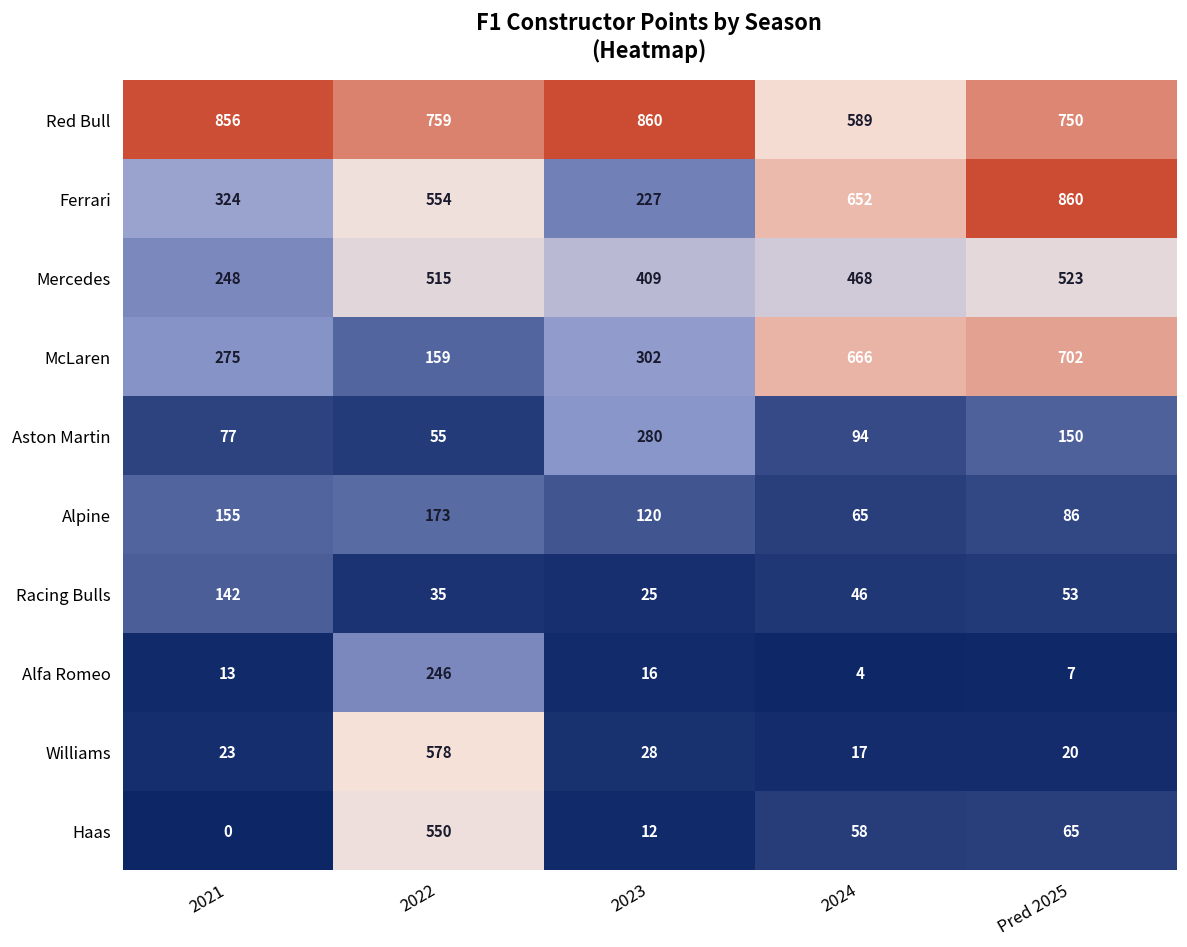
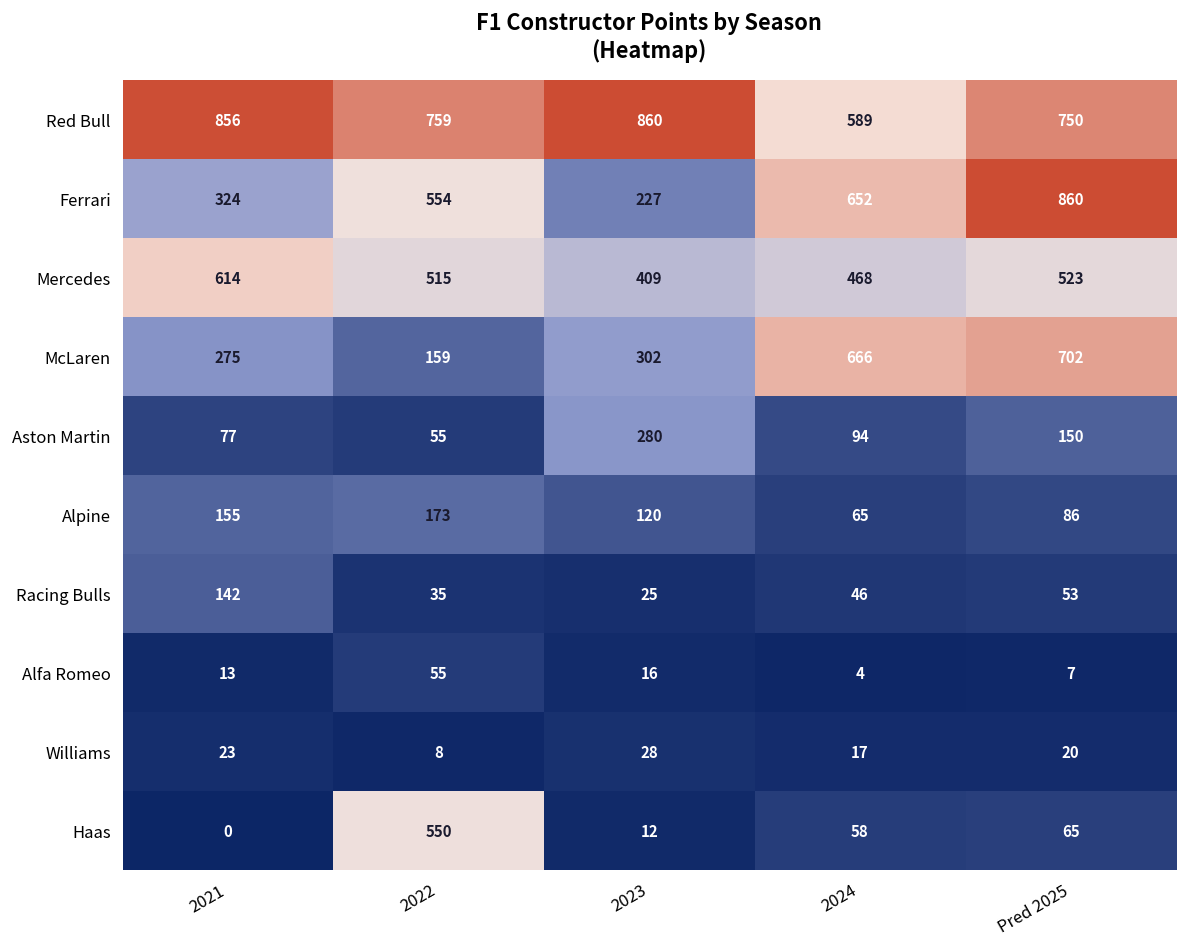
  {
    "Red Bull": {
      "2021": 856,
      "2022": 759,
      "2023": 860,
      "2024": 589,
      "Pred 2025": 750
    },
    "Ferrari": {
      "2021": 324,
      "2022": 554,
      "2023": 227,
      "2024": 652,
      "Pred 2025": 860
    },
    "Mercedes": {
-     "2021": 248,
+     "2021": 614,
      "2022": 515,
      "2023": 409,
      "2024": 468,
      "Pred 2025": 523
    },
    "McLaren": {
      "2021": 275,
      "2022": 159,
      "2023": 302,
      "2024": 666,
      "Pred 2025": 702
    },
    "Aston Martin": {
      "2021": 77,
      "2022": 55,
      "2023": 280,
      "2024": 94,
      "Pred 2025": 150
    },
    "Alpine": {
      "2021": 155,
      "2022": 173,
      "2023": 120,
      "2024": 65,
      "Pred 2025": 86
    },
    "Racing Bulls": {
      "2021": 142,
      "2022": 35,
      "2023": 25,
      "2024": 46,
      "Pred 2025": 53
    },
    "Alfa Romeo": {
      "2021": 13,
-     "2022": 246,
+     "2022": 55,
      "2023": 16,
      "2024": 4,
      "Pred 2025": 7
    },
    "Williams": {
      "2021": 23,
-     "2022": 578,
+     "2022": 8,
      "2023": 28,
      "2024": 17,
      "Pred 2025": 20
    },
    "Haas": {
      "2021": 0,
      "2022": 550,
      "2023": 12,
      "2024": 58,
      "Pred 2025": 65
    }
  }
